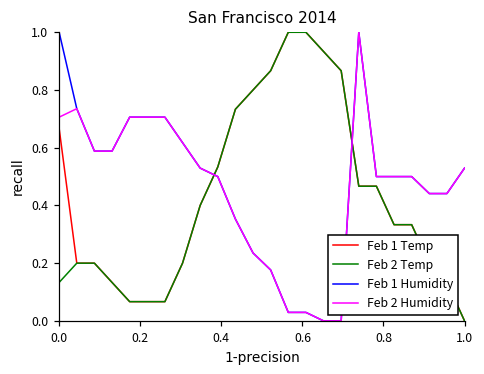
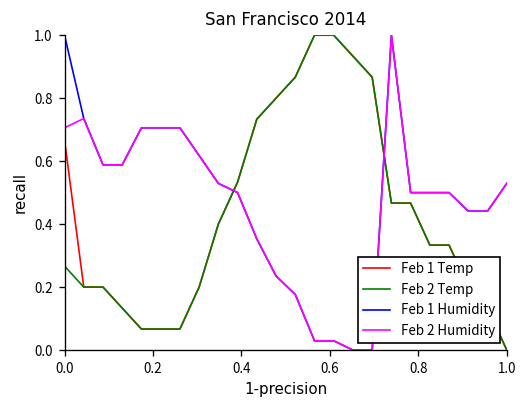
  {
    "Feb 1 Temp": {
      "0.0": 0.67
    },
    "Feb 2 Temp": {
-     "0.0": 0.13
+     "0.0": 0.27
    },
    "Feb 1 Humidity": {
      "0.0": 1.00
    },
    "Feb 2 Humidity": {
      "0.0": 0.71
    }
  }
